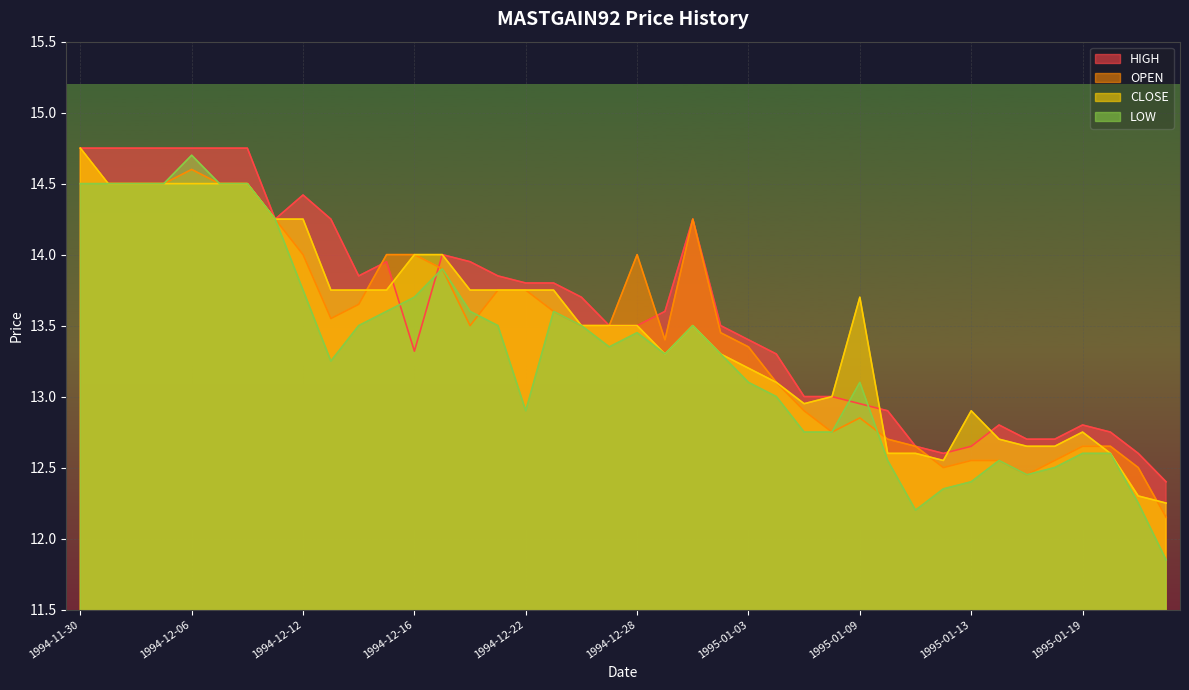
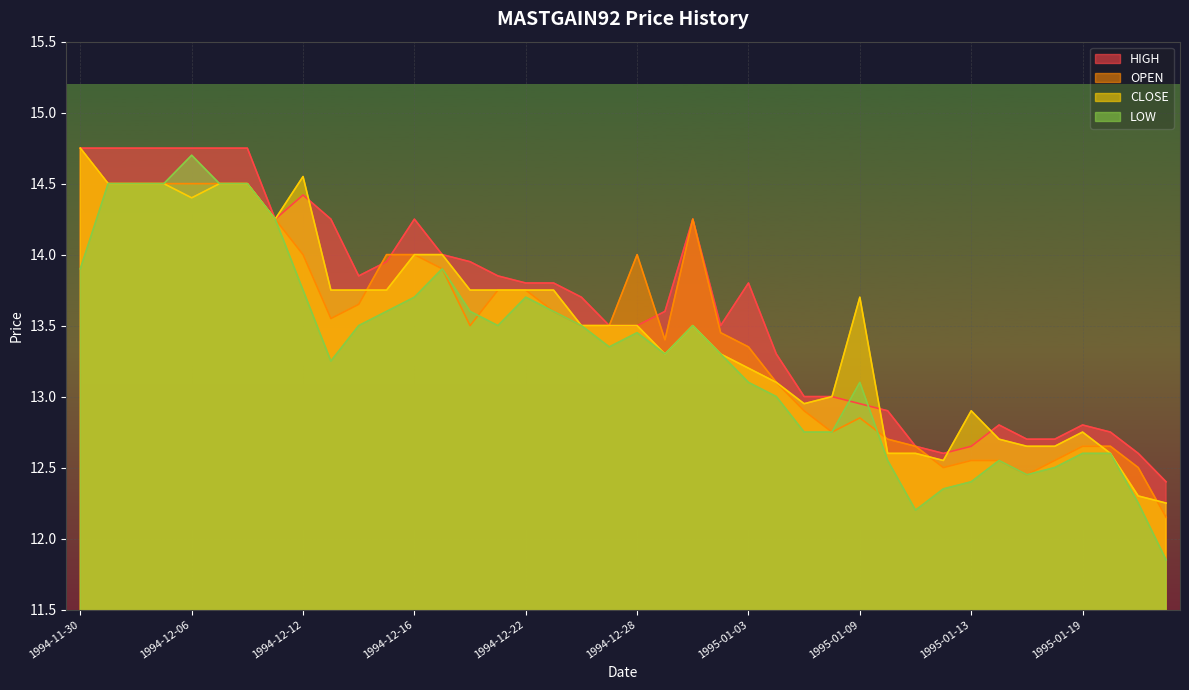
  {
    "HIGH": {
      "1994-12-06": 14.75,
      "1994-12-12": 14.42,
-     "1994-12-16": 13.32,
+     "1994-12-16": 14.25,
      "1994-12-22": 13.80,
-     "1995-01-03": 13.4,
+     "1995-01-03": 13.8,
      "1995-01-09": 12.95,
      "1995-01-13": 12.65,
      "1995-01-19": 12.80
    },
    "OPEN": {
-     "1994-12-06": 14.6,
+     "1994-12-06": 14.5,
      "1994-12-12": 14.0,
      "1994-12-28": 14.0,
      "1995-01-03": 13.35,
      "1995-01-09": 12.85,
      "1995-01-13": 12.55,
      "1995-01-19": 12.65
    },
    "CLOSE": {
-     "1994-12-06": 14.5,
-     "1994-12-12": 14.25,
+     "1994-12-06": 14.4,
+     "1994-12-12": 14.55,
      "1995-01-03": 13.20,
      "1995-01-09": 13.70,
      "1995-01-13": 12.90,
      "1995-01-19": 12.75
    },
    "LOW": {
-     "1994-11-30": 14.5,
+     "1994-11-30": 13.9,
      "1994-12-06": 14.7,
      "1994-12-12": 13.75,
      "1994-12-16": 13.7,
-     "1994-12-22": 12.9,
+     "1994-12-22": 13.7,
      "1994-12-28": 13.45,
      "1995-01-03": 13.1,
      "1995-01-09": 13.1,
      "1995-01-13": 12.4,
      "1995-01-19": 12.6
    }
  }
